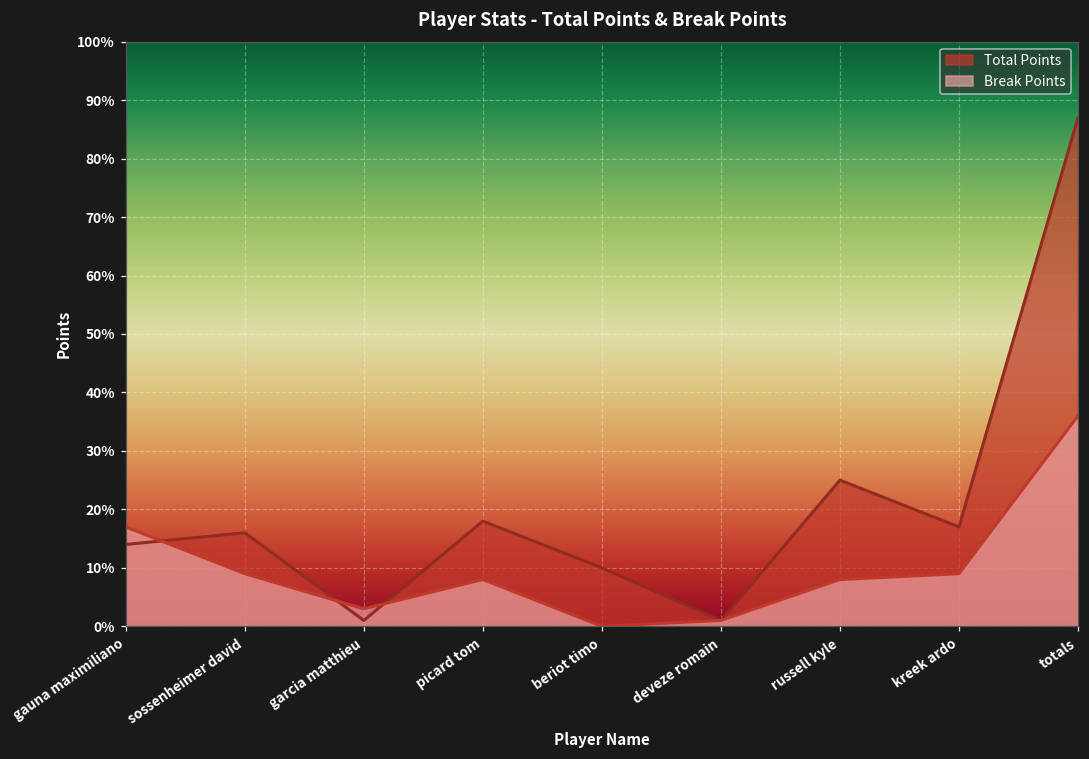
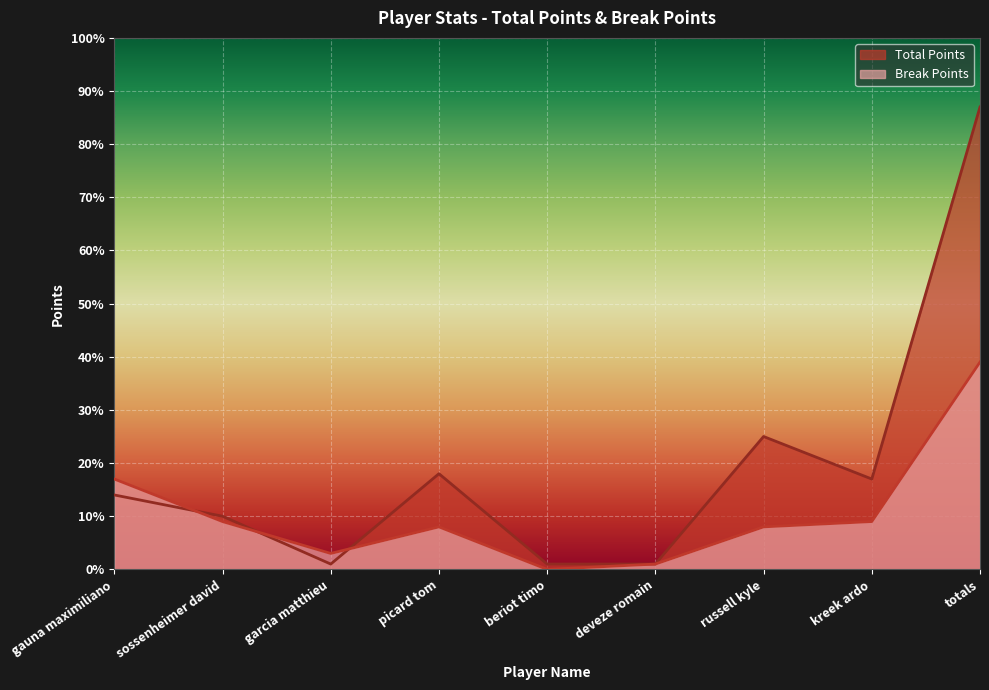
  {
    "Total Points": {
      "gauna maximiliano": "14%",
-     "sossenheimer david": "16%",
+     "sossenheimer david": "10%",
      "garcia matthieu": "1%",
      "picard tom": "18%",
-     "beriot timo": "10%",
+     "beriot timo": "1%",
      "russell kyle": "25%",
      "kreek ardo": "17%",
      "totals": "87%"
    },
    "Break Points": {
      "gauna maximiliano": "17%",
      "sossenheimer david": "9%",
      "garcia matthieu": "3%",
      "picard tom": "8%",
      "beriot timo": "0%",
      "russell kyle": "8%",
      "kreek ardo": "9%",
-     "totals": "36%"
+     "totals": "39%"
    }
  }
